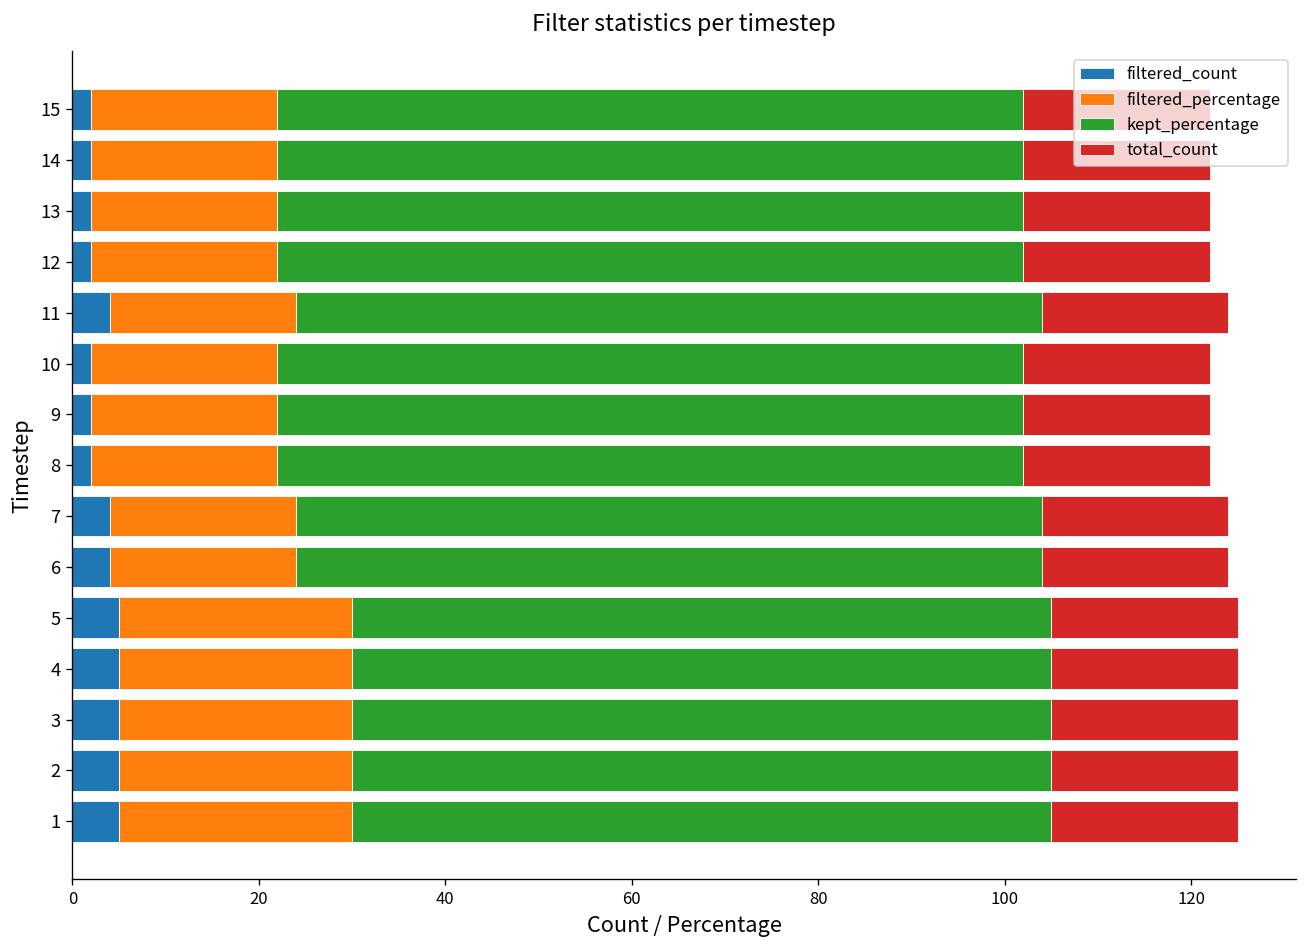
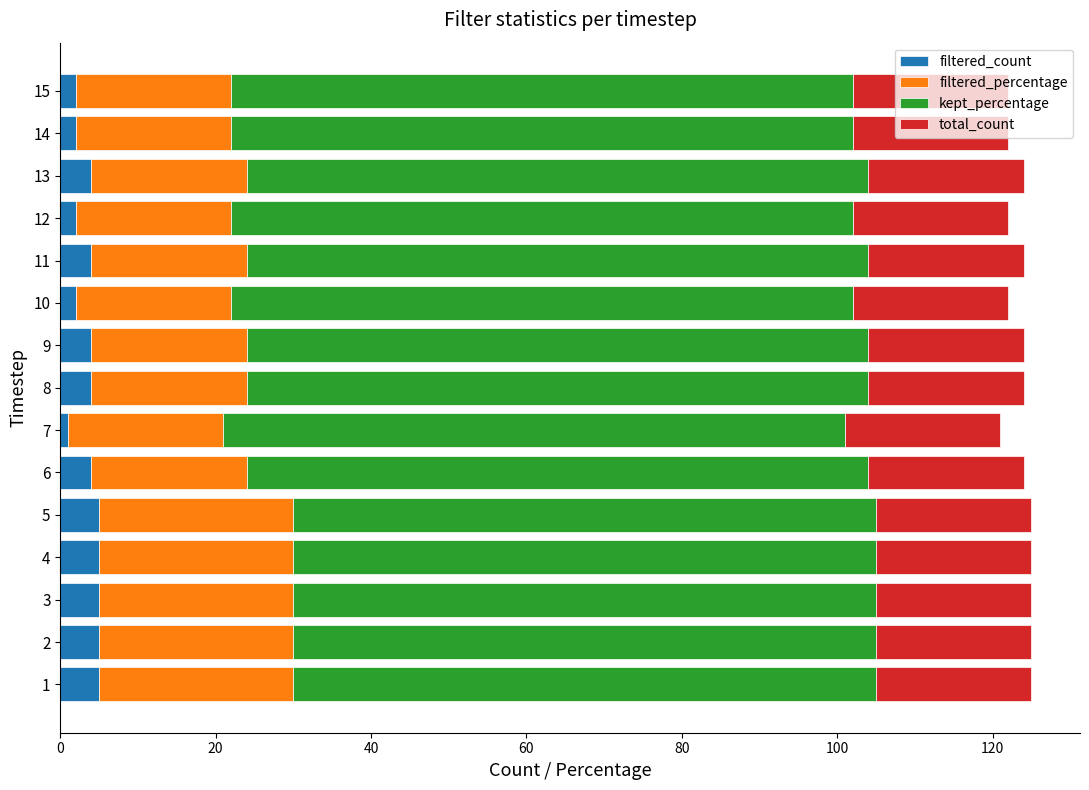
  {
    "filtered_count": {
      "15": 2,
      "14": 2,
-     "13": 2,
+     "13": 4,
      "12": 2,
      "11": 4,
      "10": 2,
-     "9": 2,
-     "8": 2,
-     "7": 4,
+     "9": 4,
+     "8": 4,
+     "7": 1,
      "6": 4,
      "5": 5,
      "4": 5,
      "3": 5,
      "2": 5,
      "1": 5
    },
    "filtered_percentage": {
      "15": 20,
      "14": 20,
      "13": 20,
      "12": 20,
      "11": 20,
      "10": 20,
      "9": 20,
      "8": 20,
      "7": 20,
      "6": 20,
      "5": 25,
      "4": 25,
      "3": 25,
      "2": 25,
      "1": 25
    },
    "kept_percentage": {
      "15": 80,
      "14": 80,
      "13": 80,
      "12": 80,
      "11": 80,
      "10": 80,
      "9": 80,
      "8": 80,
      "7": 80,
      "6": 80,
      "5": 75,
      "4": 75,
      "3": 75,
      "2": 75,
      "1": 75
    },
    "total_count": {
      "13": 20,
      "12": 20,
      "11": 20,
      "10": 20,
      "9": 20,
      "8": 20,
      "7": 20,
      "6": 20,
      "5": 20,
      "4": 20,
      "3": 20,
      "2": 20,
      "1": 20
    }
  }
